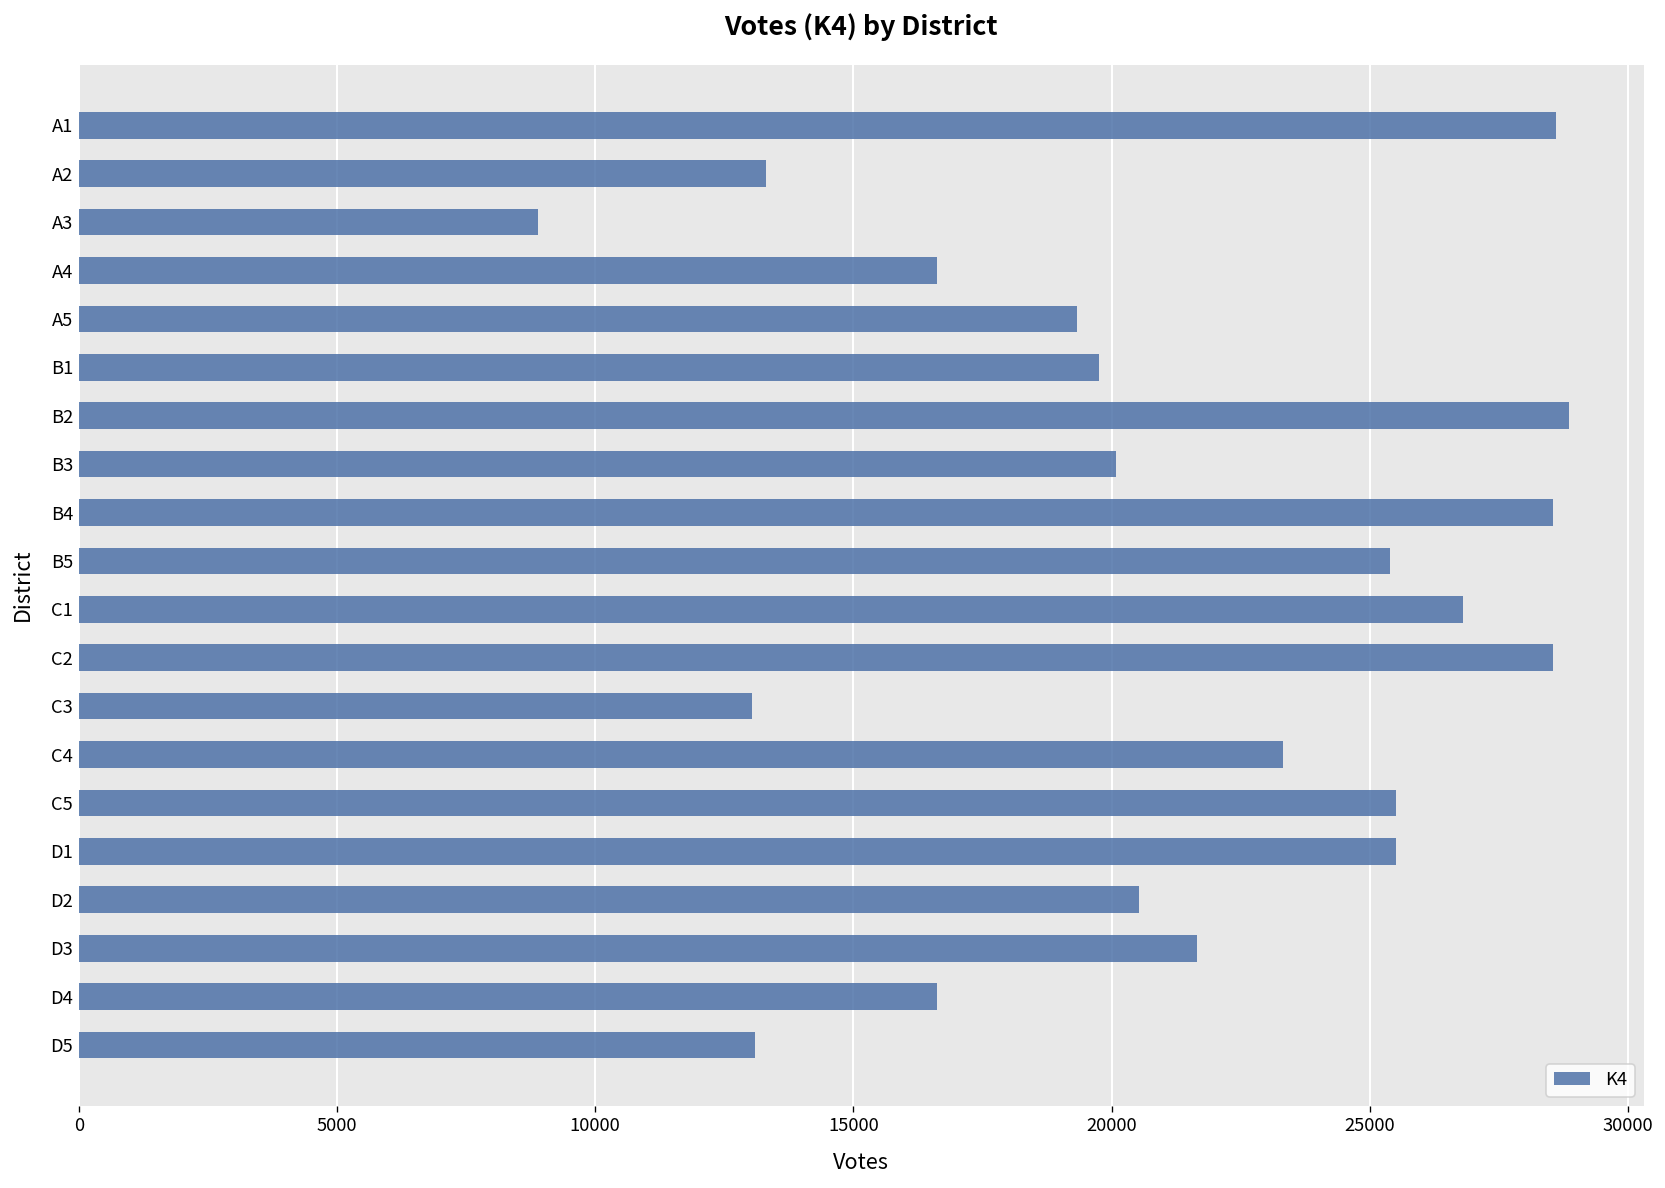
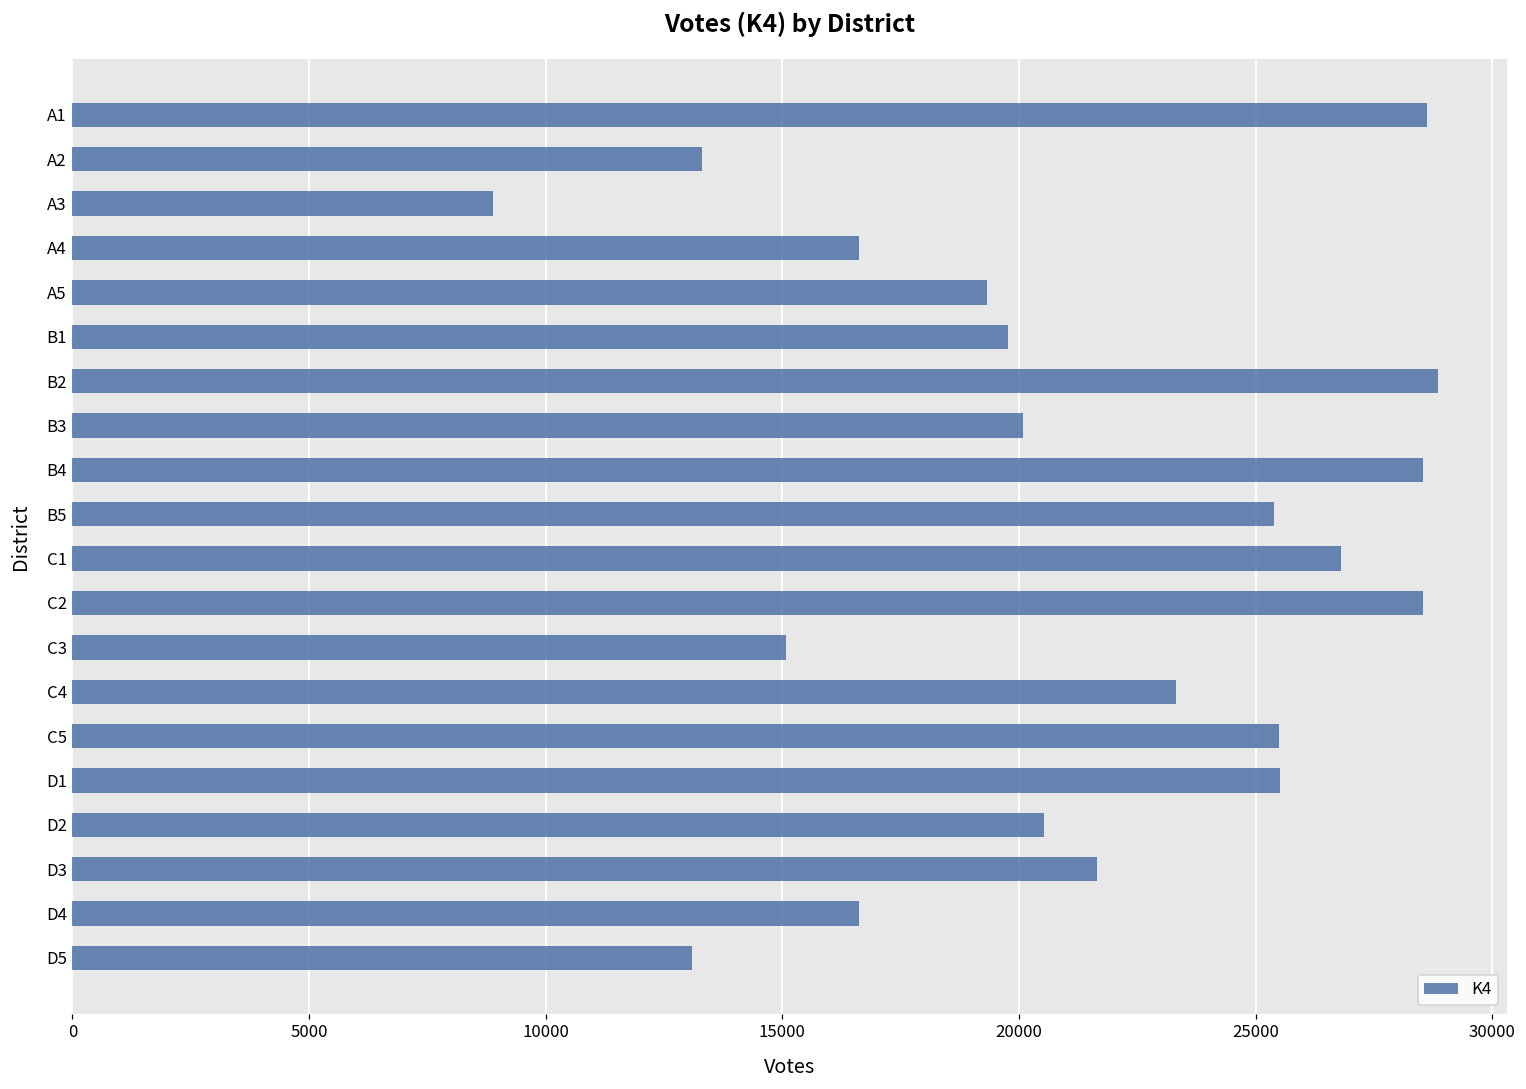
  {
    "A1": 28600,
    "A2": 13300,
    "A3": 8900,
    "A4": 16600,
    "A5": 19300,
    "B1": 19800,
    "B2": 28900,
    "B3": 20100,
    "B4": 28500,
    "B5": 25400,
    "C1": 26800,
    "C2": 28500,
-   "C3": 13000,
+   "C3": 15100,
    "C4": 23300,
    "C5": 25500,
    "D1": 25500,
    "D2": 20500,
    "D3": 21700,
    "D4": 16600,
    "D5": 13100
  }
